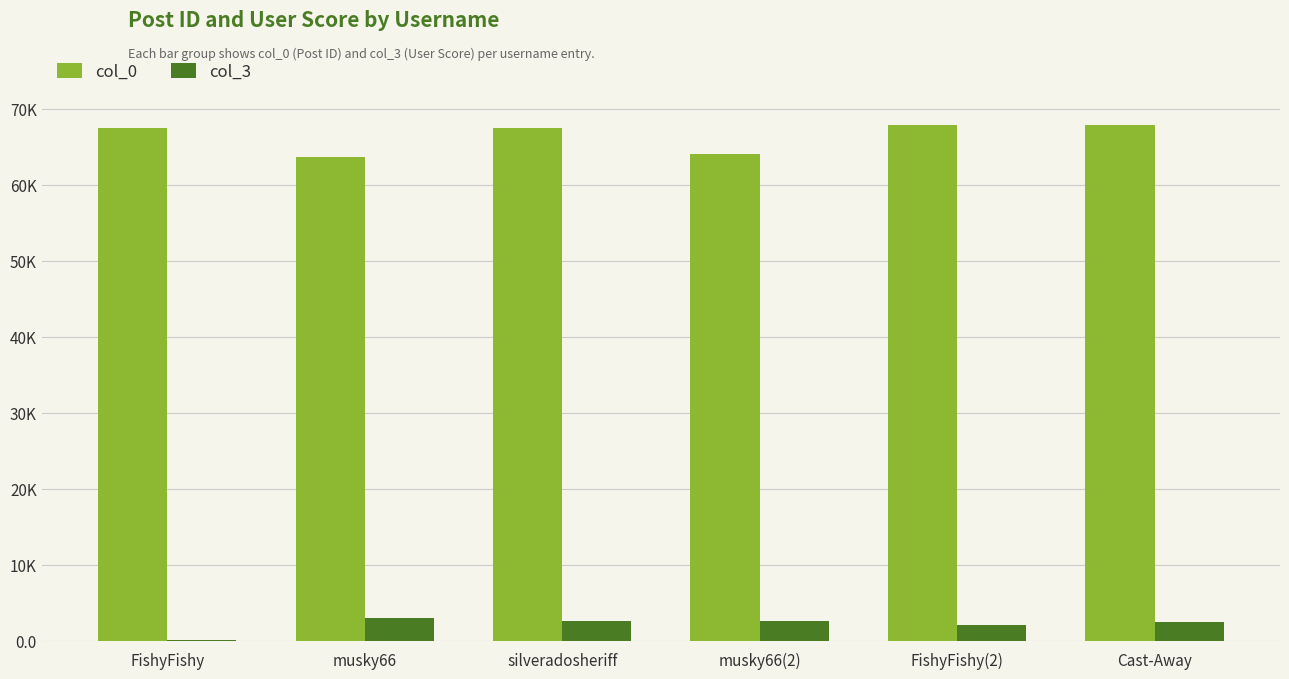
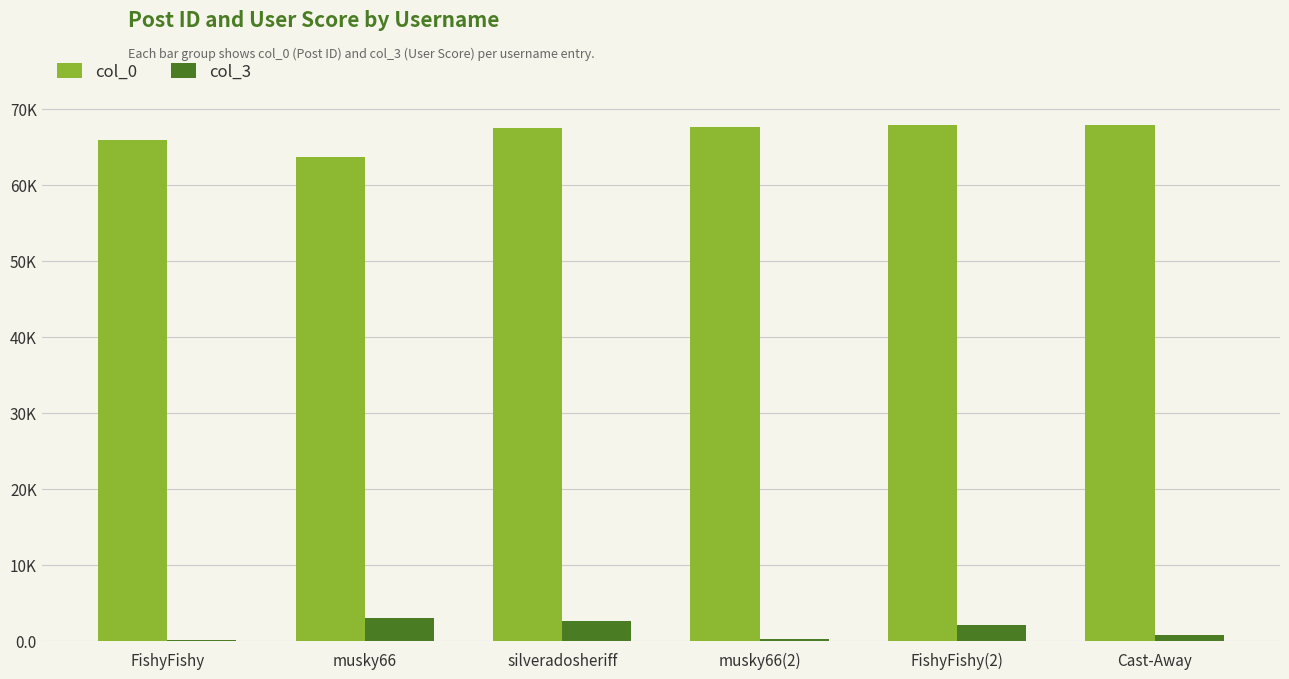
  {
    "col_0": {
-     "FishyFishy": 67000,
+     "FishyFishy": 66000,
      "musky66": 64000,
      "silveradosheriff": 68000,
-     "musky66(2)": 64000,
+     "musky66(2)": 68000,
      "FishyFishy(2)": 68000,
      "Cast-Away": 68000
    },
    "col_3": {
      "musky66": 3000,
      "silveradosheriff": 3000,
-     "musky66(2)": 3000,
+     "musky66(2)": 0,
      "FishyFishy(2)": 2000,
-     "Cast-Away": 2000
+     "Cast-Away": 1000
    }
  }
